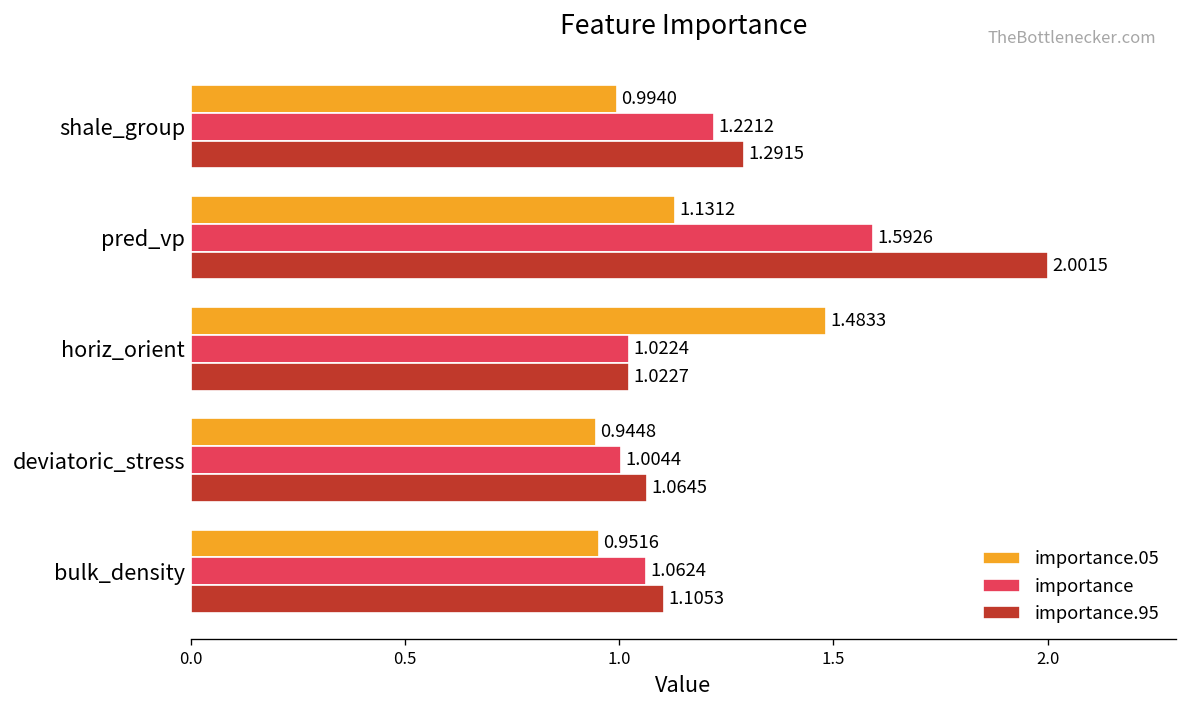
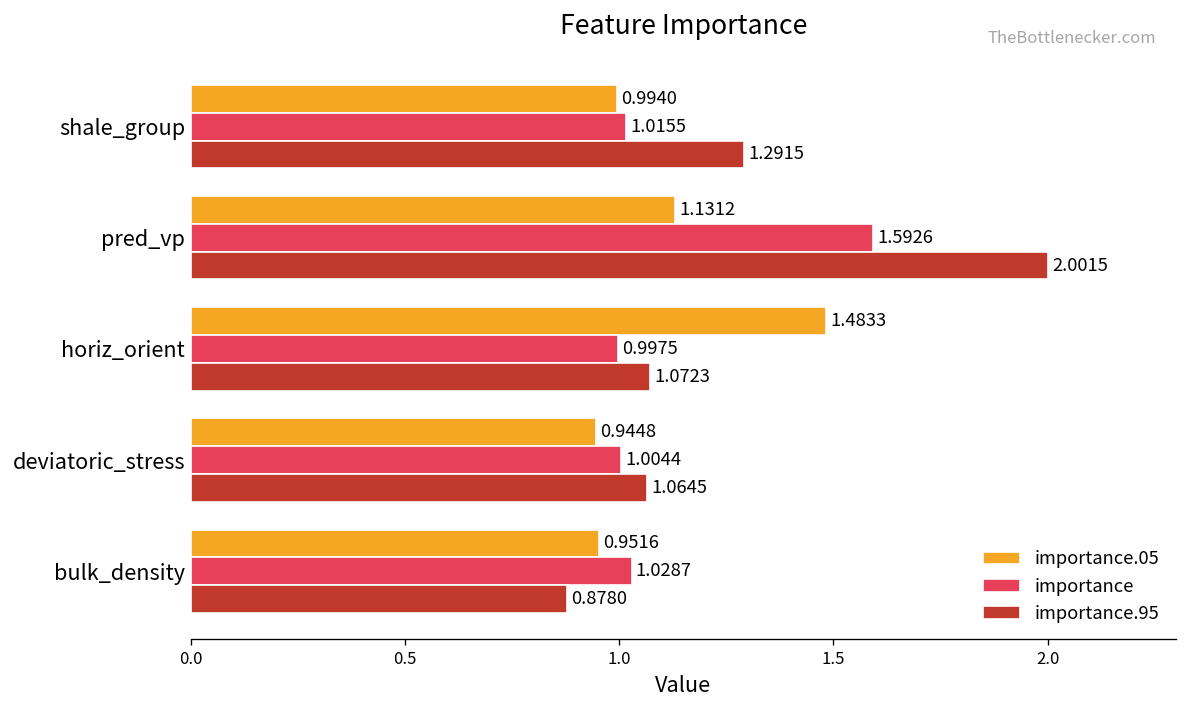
  {
    "importance.05": {
      "shale_group": 0.9940,
      "pred_vp": 1.1312,
      "horiz_orient": 1.4833,
      "deviatoric_stress": 0.9448,
      "bulk_density": 0.9516
    },
    "importance": {
-     "shale_group": 1.2212,
+     "shale_group": 1.0155,
      "pred_vp": 1.5926,
-     "horiz_orient": 1.0224,
+     "horiz_orient": 0.9975,
      "deviatoric_stress": 1.0044,
-     "bulk_density": 1.0624
+     "bulk_density": 1.0287
    },
    "importance.95": {
      "shale_group": 1.2915,
      "pred_vp": 2.0015,
-     "horiz_orient": 1.0227,
+     "horiz_orient": 1.0723,
      "deviatoric_stress": 1.0645,
-     "bulk_density": 1.1053
+     "bulk_density": 0.8780
    }
  }
